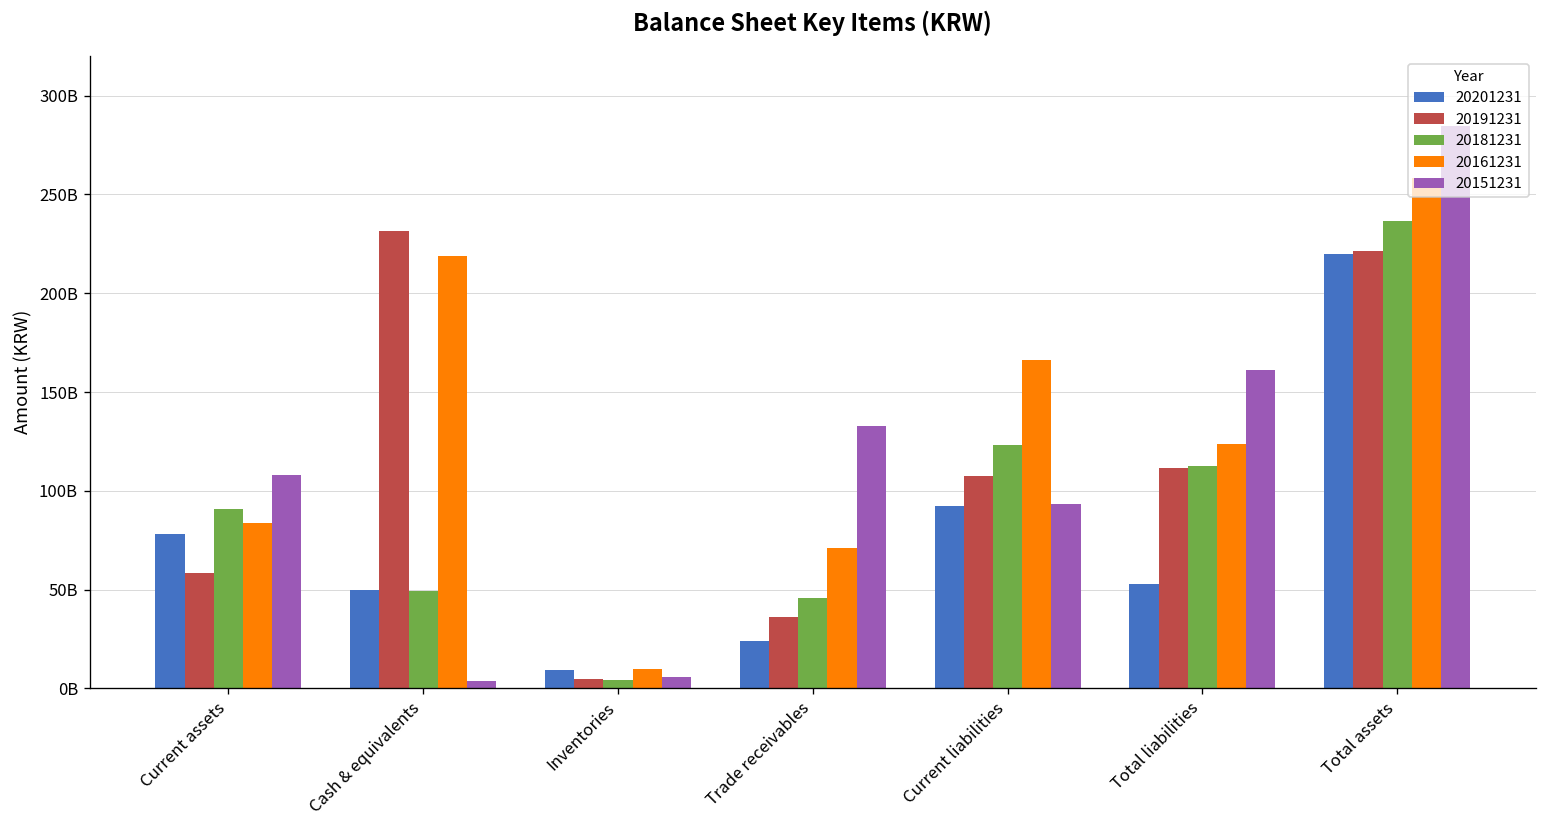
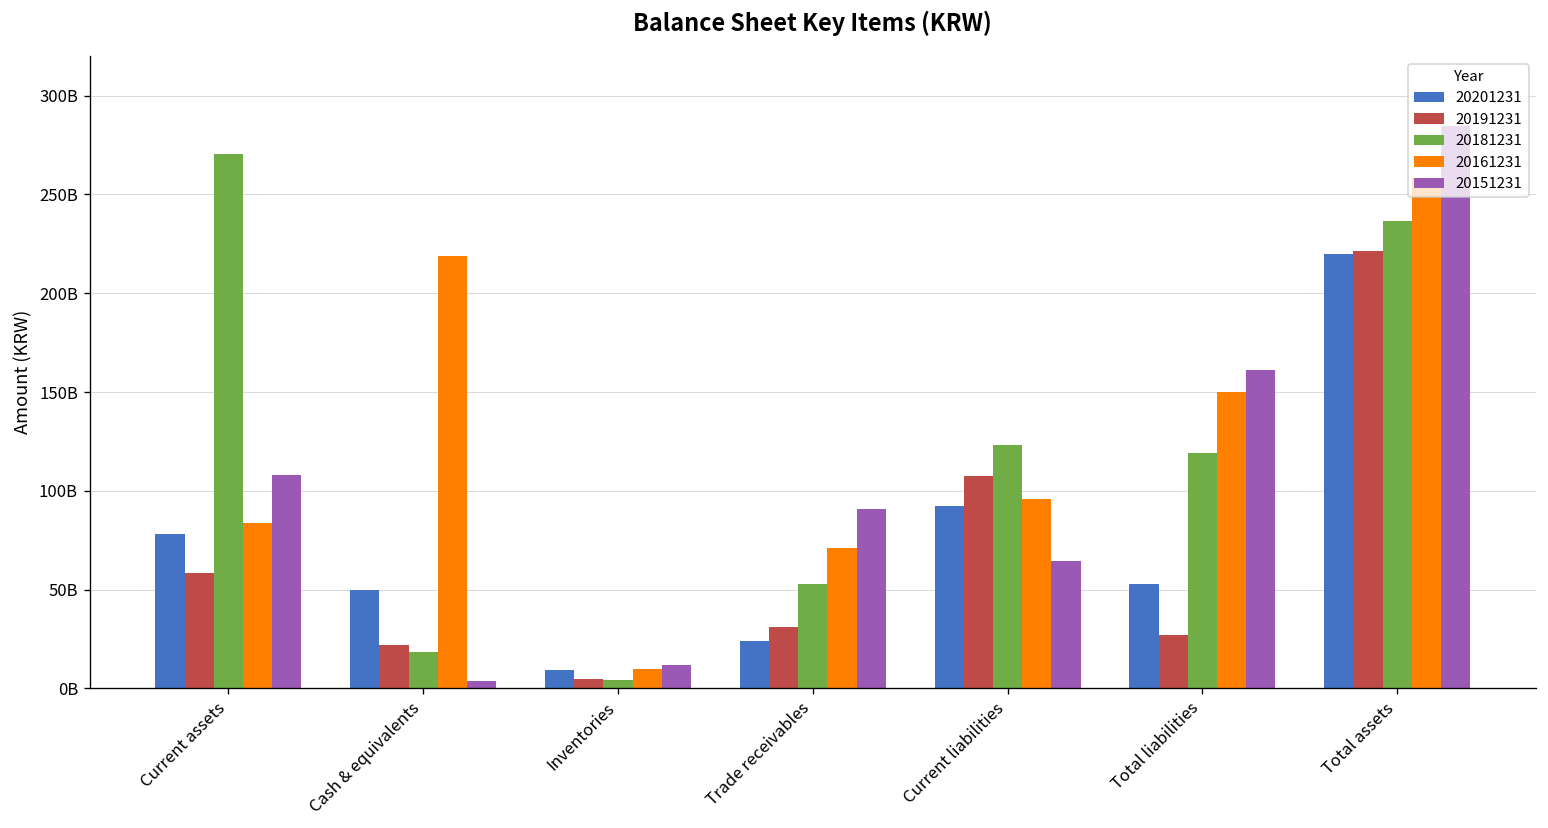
  {
    "20201231": {
      "Current assets": 78000000000,
      "Cash & equivalents": 50000000000,
      "Inventories": 9000000000,
      "Trade receivables": 24000000000,
      "Current liabilities": 92000000000,
      "Total liabilities": 53000000000,
      "Total assets": 220000000000
    },
    "20191231": {
      "Current assets": 58000000000,
-     "Cash & equivalents": 231000000000,
+     "Cash & equivalents": 22000000000,
      "Inventories": 5000000000,
-     "Trade receivables": 36000000000,
+     "Trade receivables": 31000000000,
      "Current liabilities": 107000000000,
-     "Total liabilities": 111000000000,
+     "Total liabilities": 27000000000,
      "Total assets": 221000000000
    },
    "20181231": {
-     "Current assets": 91000000000,
-     "Cash & equivalents": 49000000000,
+     "Current assets": 270000000000,
+     "Cash & equivalents": 18000000000,
      "Inventories": 4000000000,
-     "Trade receivables": 46000000000,
+     "Trade receivables": 53000000000,
      "Current liabilities": 123000000000,
-     "Total liabilities": 113000000000,
+     "Total liabilities": 119000000000,
      "Total assets": 236000000000
    },
    "20161231": {
      "Current assets": 84000000000,
      "Cash & equivalents": 219000000000,
      "Inventories": 10000000000,
      "Trade receivables": 71000000000,
-     "Current liabilities": 166000000000,
-     "Total liabilities": 124000000000
+     "Current liabilities": 96000000000,
+     "Total liabilities": 150000000000
    },
    "20151231": {
      "Current assets": 108000000000,
      "Cash & equivalents": 4000000000,
-     "Inventories": 6000000000,
-     "Trade receivables": 133000000000,
-     "Current liabilities": 93000000000,
+     "Inventories": 12000000000,
+     "Trade receivables": 91000000000,
+     "Current liabilities": 64000000000,
      "Total liabilities": 161000000000
    }
  }
